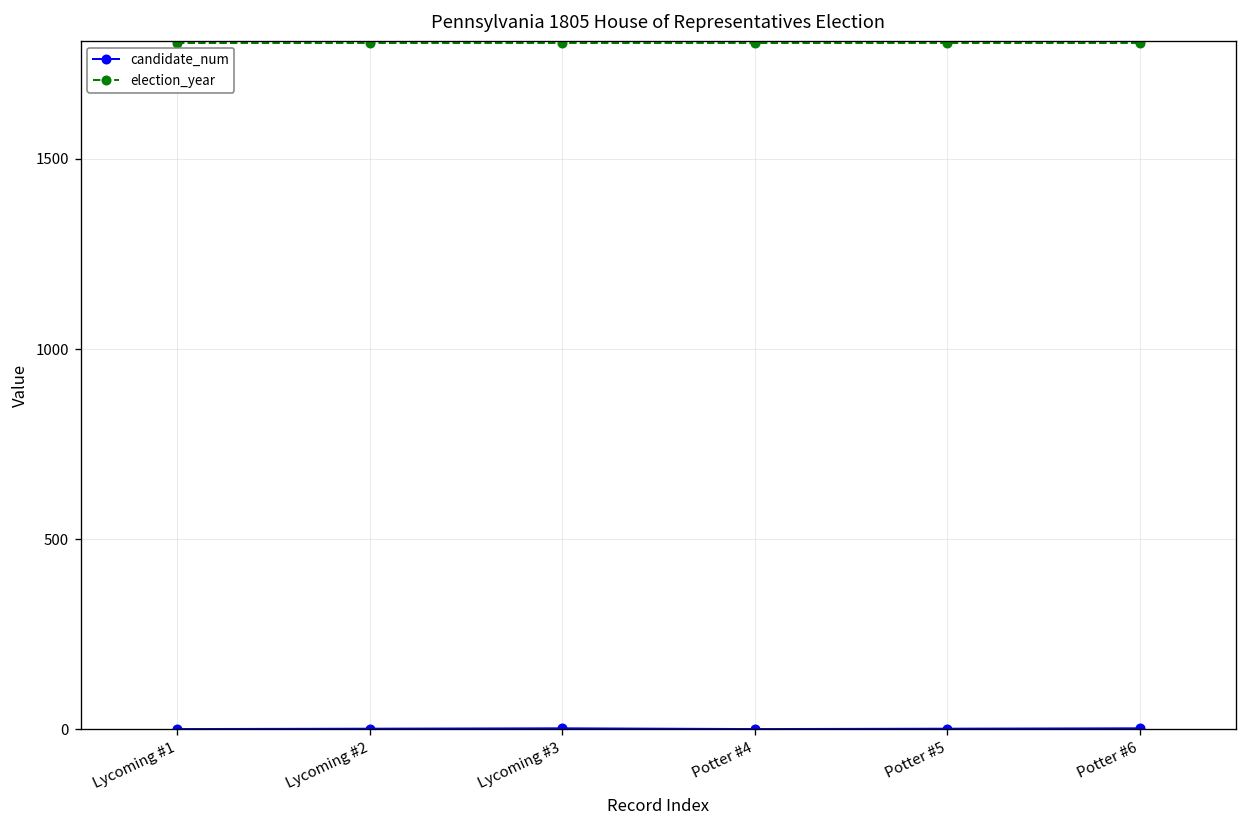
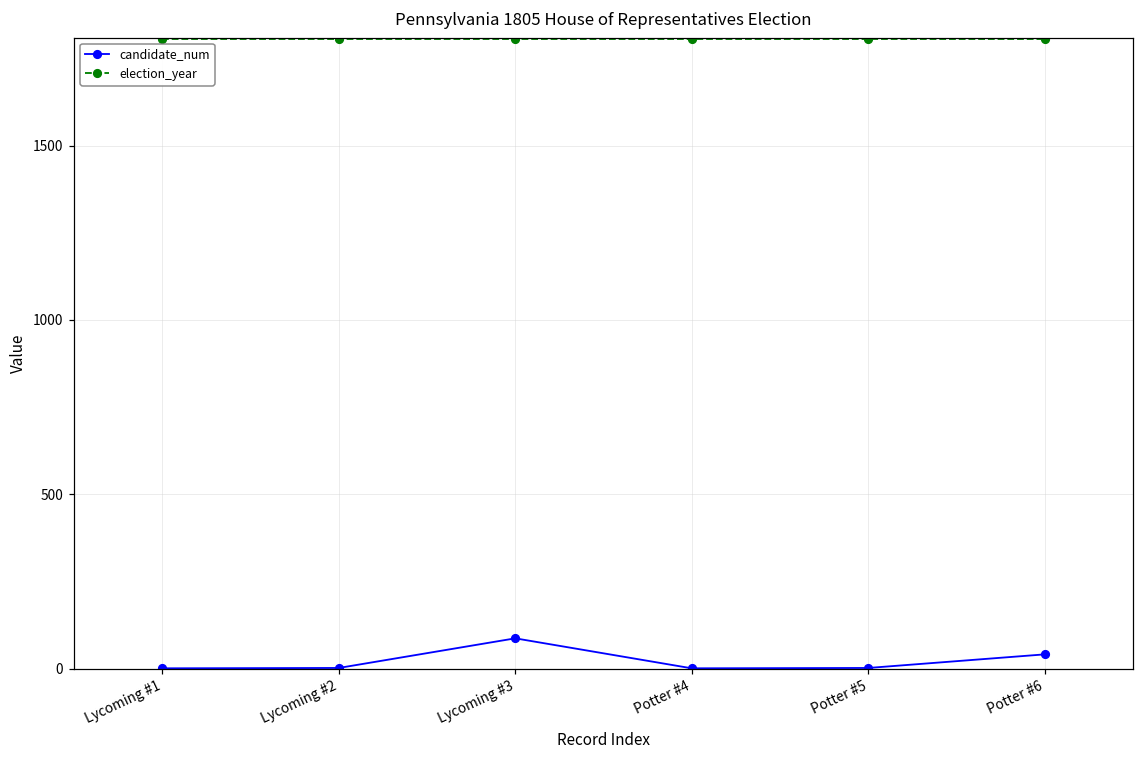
  {
    "candidate_num": {
      "Lycoming #1": 0,
      "Lycoming #2": 0,
-     "Lycoming #3": 0,
+     "Lycoming #3": 90,
      "Potter #4": 0,
      "Potter #5": 0,
-     "Potter #6": 0
+     "Potter #6": 40
    },
    "election_year": {
      "Lycoming #1": 1810,
      "Lycoming #2": 1810,
      "Lycoming #3": 1810,
      "Potter #4": 1810,
      "Potter #5": 1810,
      "Potter #6": 1810
    }
  }
